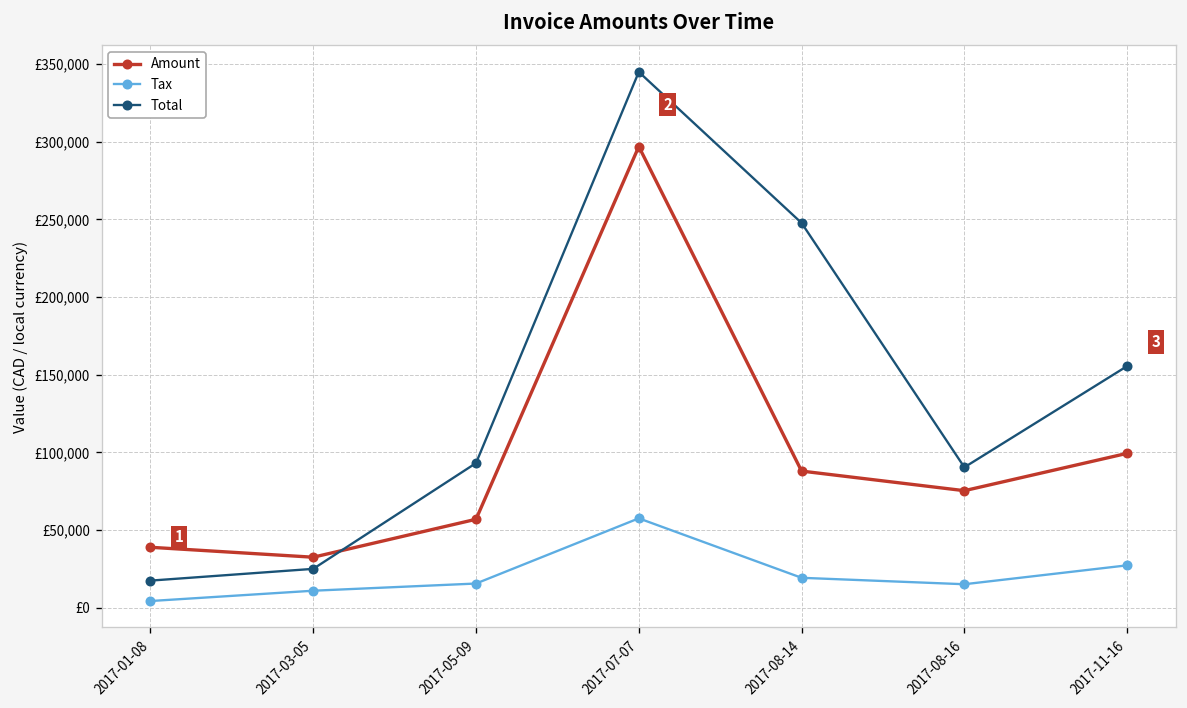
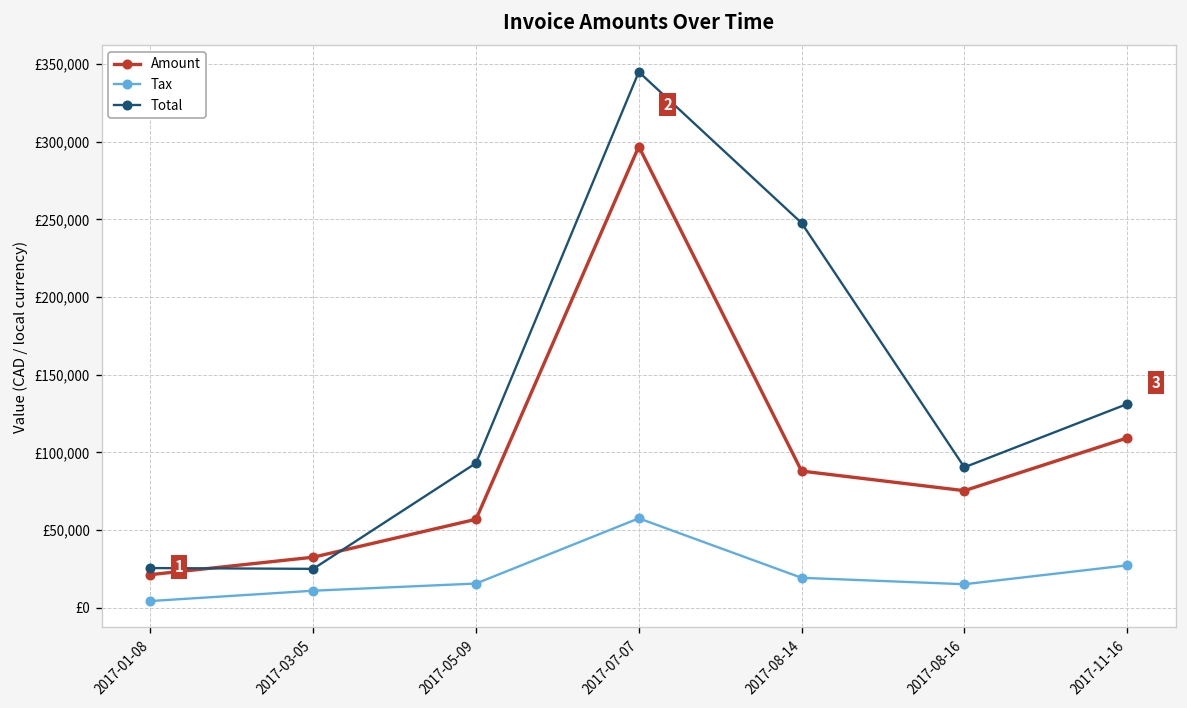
  {
    "Amount": {
-     "2017-01-08": "£39,000",
+     "2017-01-08": "£21,000",
      "2017-03-05": "£32,000",
      "2017-05-09": "£57,000",
      "2017-07-07": "£297,000",
      "2017-08-14": "£88,000",
      "2017-08-16": "£75,000",
-     "2017-11-16": "£99,000"
+     "2017-11-16": "£109,000"
    },
    "Tax": {
      "2017-01-08": "£4,000",
      "2017-03-05": "£11,000",
      "2017-05-09": "£16,000",
      "2017-07-07": "£57,000",
      "2017-08-14": "£19,000",
      "2017-08-16": "£15,000",
      "2017-11-16": "£27,000"
    },
    "Total": {
-     "2017-01-08": "£17,000",
+     "2017-01-08": "£25,000",
      "2017-03-05": "£25,000",
      "2017-05-09": "£93,000",
      "2017-07-07": "£345,000",
      "2017-08-14": "£248,000",
      "2017-08-16": "£90,000",
-     "2017-11-16": "£156,000"
+     "2017-11-16": "£131,000"
    }
  }
